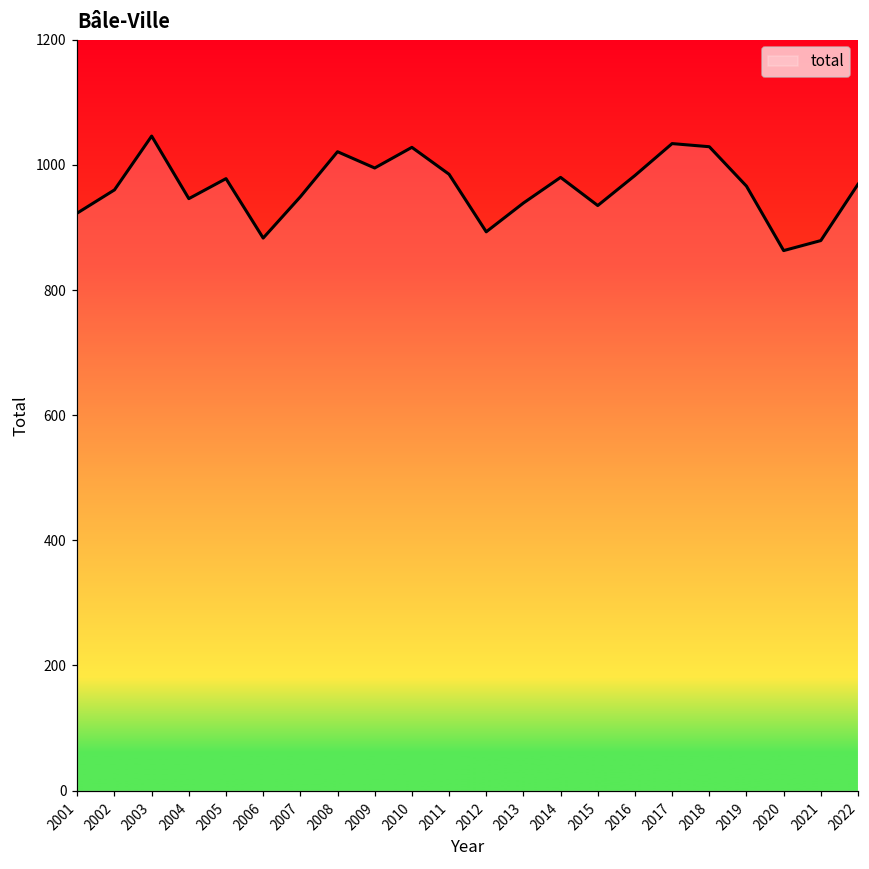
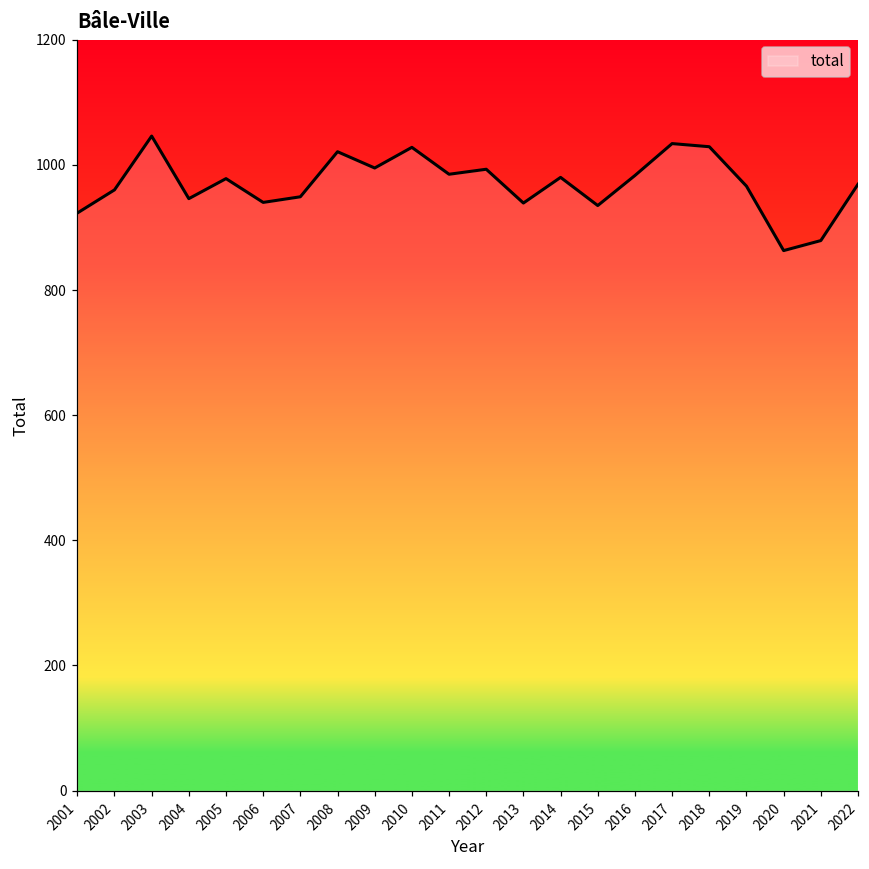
  {
    "2001": 920,
    "2002": 960,
    "2003": 1050,
    "2004": 950,
    "2005": 980,
-   "2006": 880,
+   "2006": 940,
    "2007": 950,
    "2008": 1020,
    "2009": 1000,
    "2010": 1030,
    "2011": 990,
-   "2012": 890,
+   "2012": 990,
    "2013": 940,
    "2014": 980,
    "2015": 940,
    "2016": 980,
    "2017": 1030,
    "2018": 1030,
    "2019": 970,
    "2020": 860,
    "2021": 880,
    "2022": 970
  }
